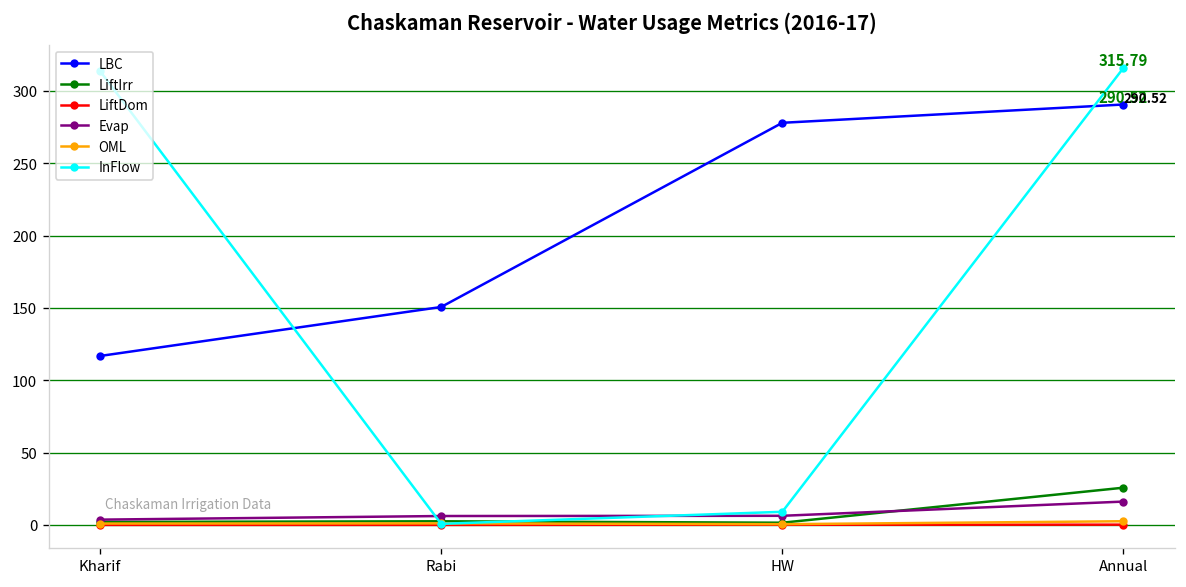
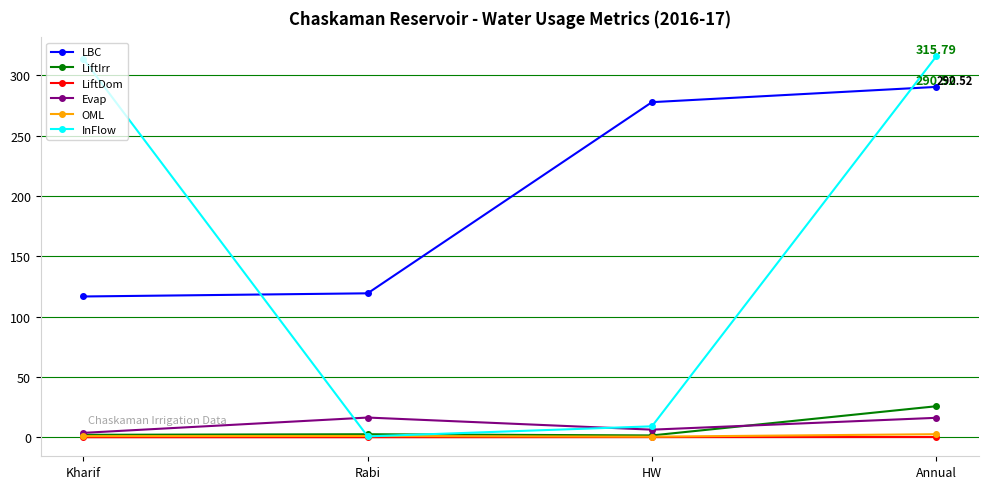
  {
    "LBC": {
      "Kharif": 117,
-     "Rabi": 151,
+     "Rabi": 119,
      "HW": 278
    },
    "LiftIrr": {
      "Annual": 26
    },
    "LiftDom": {
      "Annual": 0
    },
    "Evap": {
-     "Rabi": 6,
+     "Rabi": 16,
      "HW": 6,
      "Annual": 16
    },
    "OML": {
      "Annual": 3
    },
    "InFlow": {
      "Annual": 315.79
    }
  }
